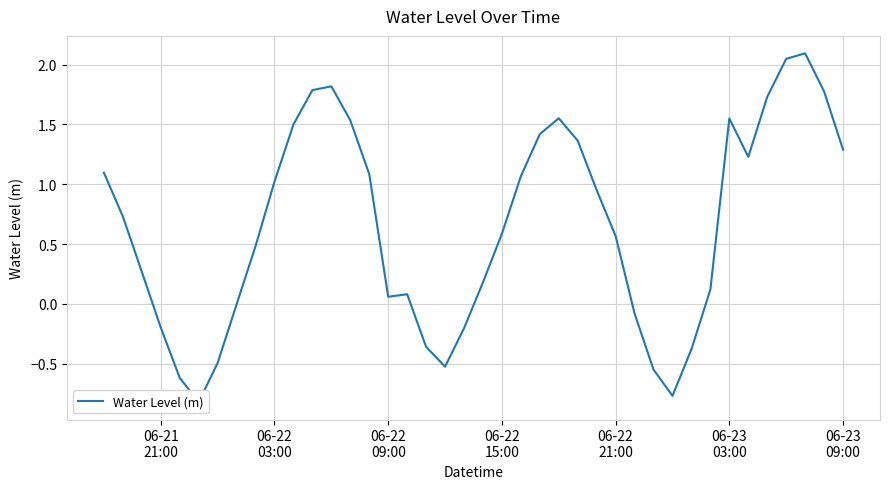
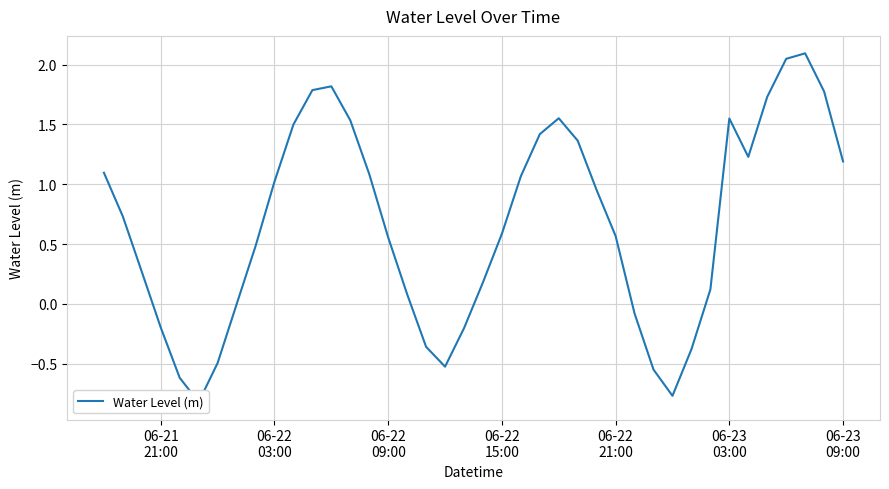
  {
    "06-21 21:00": -0.20,
    "06-22 03:00": 1.02,
-   "06-22 09:00": 0.06,
+   "06-22 09:00": 0.56,
    "06-22 15:00": 0.59,
    "06-22 21:00": 0.57,
    "06-23 03:00": 1.55,
-   "06-23 09:00": 1.29
+   "06-23 09:00": 1.19
  }
